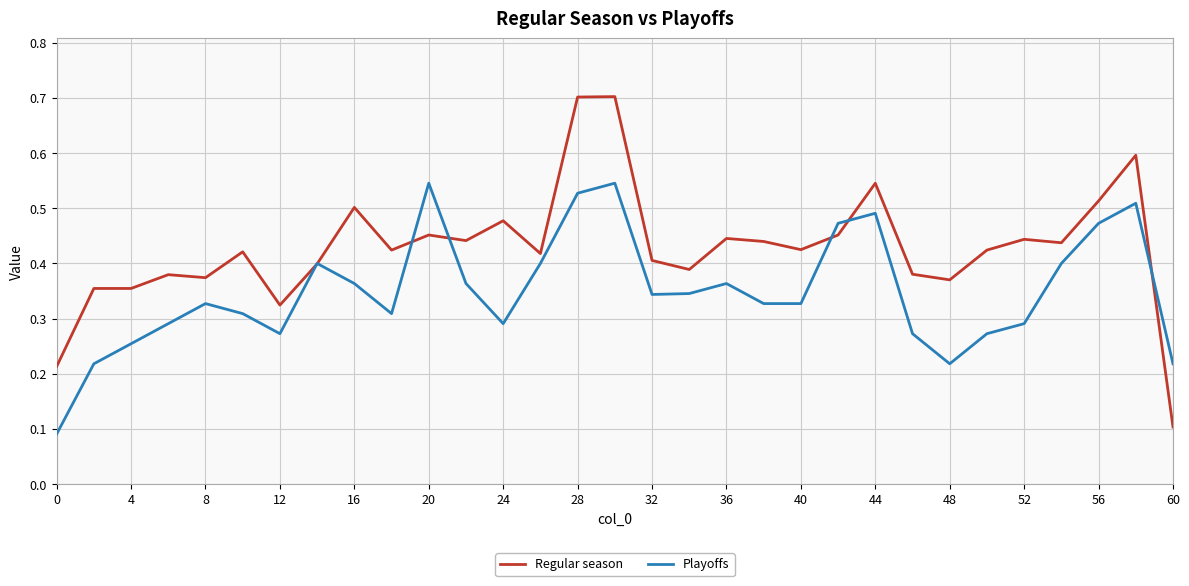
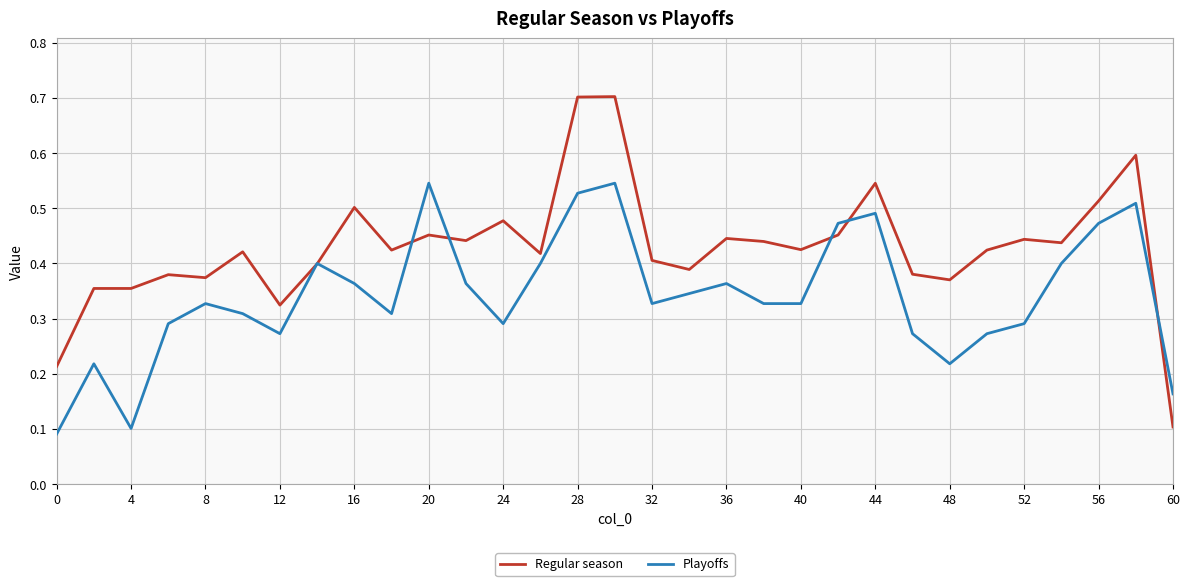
  {
    "Regular season": {
      "0": 0.21,
      "4": 0.35,
      "8": 0.37,
      "12": 0.32,
      "16": 0.50,
      "20": 0.45,
      "24": 0.48,
      "28": 0.70,
      "32": 0.41,
      "36": 0.45,
      "40": 0.43,
      "44": 0.55,
      "48": 0.37,
      "52": 0.44,
      "56": 0.51,
      "60": 0.10
    },
    "Playoffs": {
      "0": 0.09,
-     "4": 0.25,
+     "4": 0.10,
      "8": 0.33,
      "12": 0.27,
      "16": 0.36,
      "20": 0.55,
      "24": 0.29,
      "28": 0.53,
-     "32": 0.34,
+     "32": 0.33,
      "36": 0.36,
      "40": 0.33,
      "44": 0.49,
      "48": 0.22,
      "52": 0.29,
      "56": 0.47,
-     "60": 0.22
+     "60": 0.16
    }
  }
